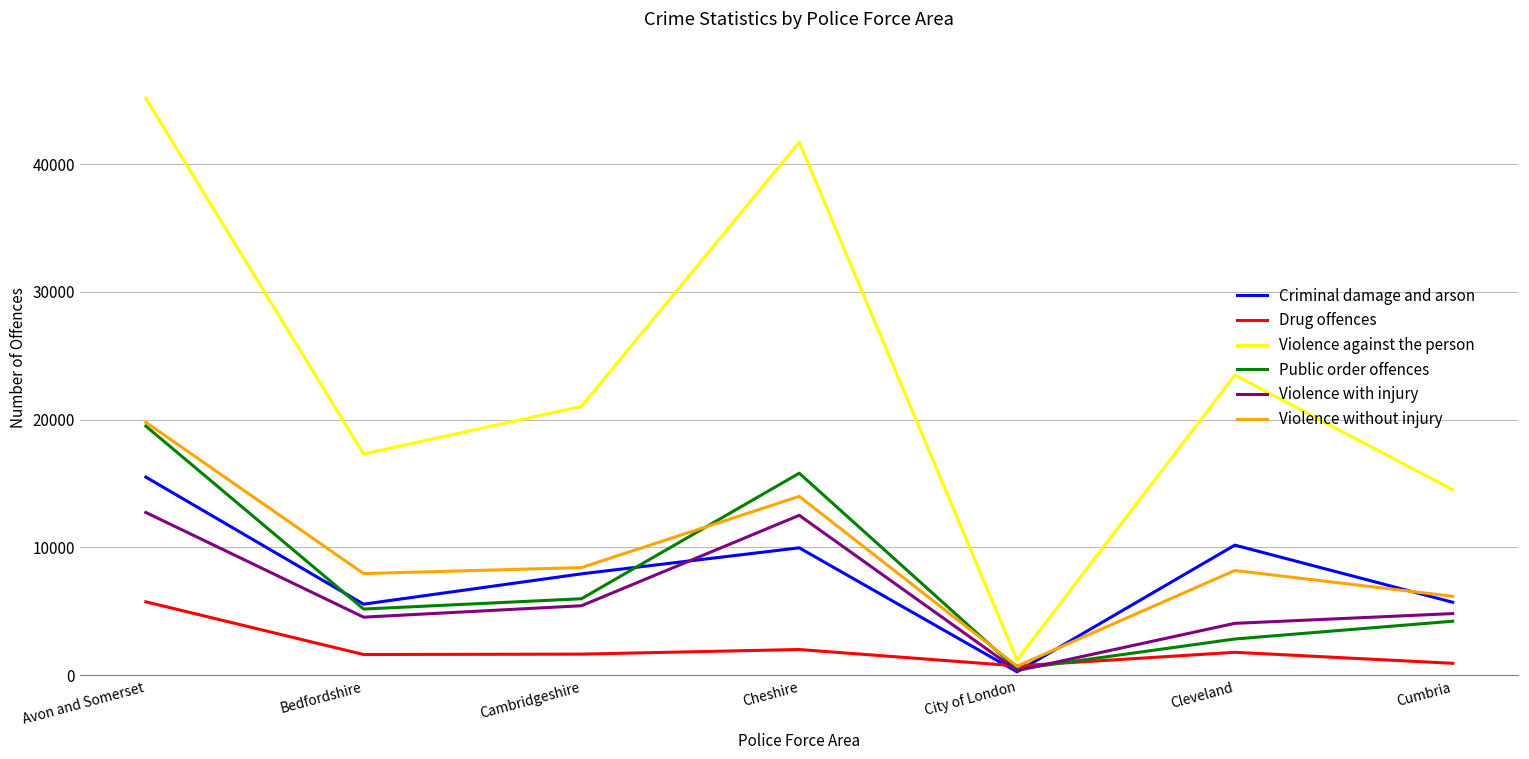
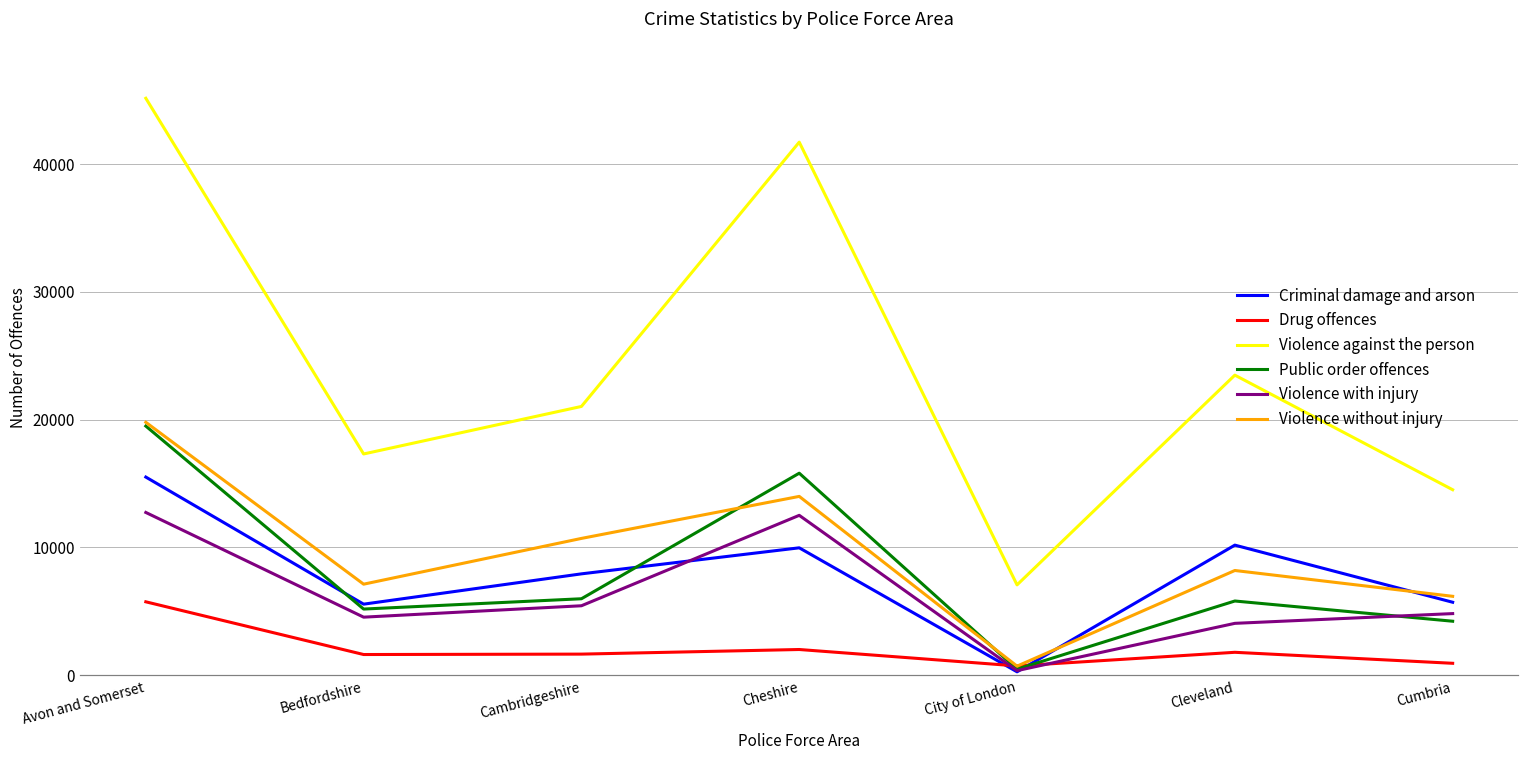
  {
    "Criminal damage and arson": {
      "Avon and Somerset": 15500,
      "Bedfordshire": 5600,
      "Cambridgeshire": 7900,
      "Cheshire": 10000,
      "Cleveland": 10200,
      "Cumbria": 5700
    },
    "Drug offences": {
      "Avon and Somerset": 5700,
      "Bedfordshire": 1600,
      "Cambridgeshire": 1700,
      "Cheshire": 2000,
      "Cleveland": 1800,
      "Cumbria": 900
    },
    "Violence against the person": {
      "Avon and Somerset": 45100,
      "Bedfordshire": 17300,
      "Cambridgeshire": 21000,
      "Cheshire": 41700,
-     "City of London": 1200,
+     "City of London": 7100,
      "Cleveland": 23500,
      "Cumbria": 14500
    },
    "Public order offences": {
      "Avon and Somerset": 19500,
      "Bedfordshire": 5200,
      "Cambridgeshire": 6000,
      "Cheshire": 15800,
-     "Cleveland": 2800,
+     "Cleveland": 5800,
      "Cumbria": 4200
    },
    "Violence with injury": {
      "Avon and Somerset": 12700,
      "Bedfordshire": 4500,
      "Cambridgeshire": 5400,
      "Cheshire": 12500,
      "Cleveland": 4100,
      "Cumbria": 4800
    },
    "Violence without injury": {
      "Avon and Somerset": 19800,
-     "Bedfordshire": 8000,
-     "Cambridgeshire": 8400,
+     "Bedfordshire": 7100,
+     "Cambridgeshire": 10700,
      "Cheshire": 14000,
      "Cleveland": 8200,
      "Cumbria": 6200
    }
  }
